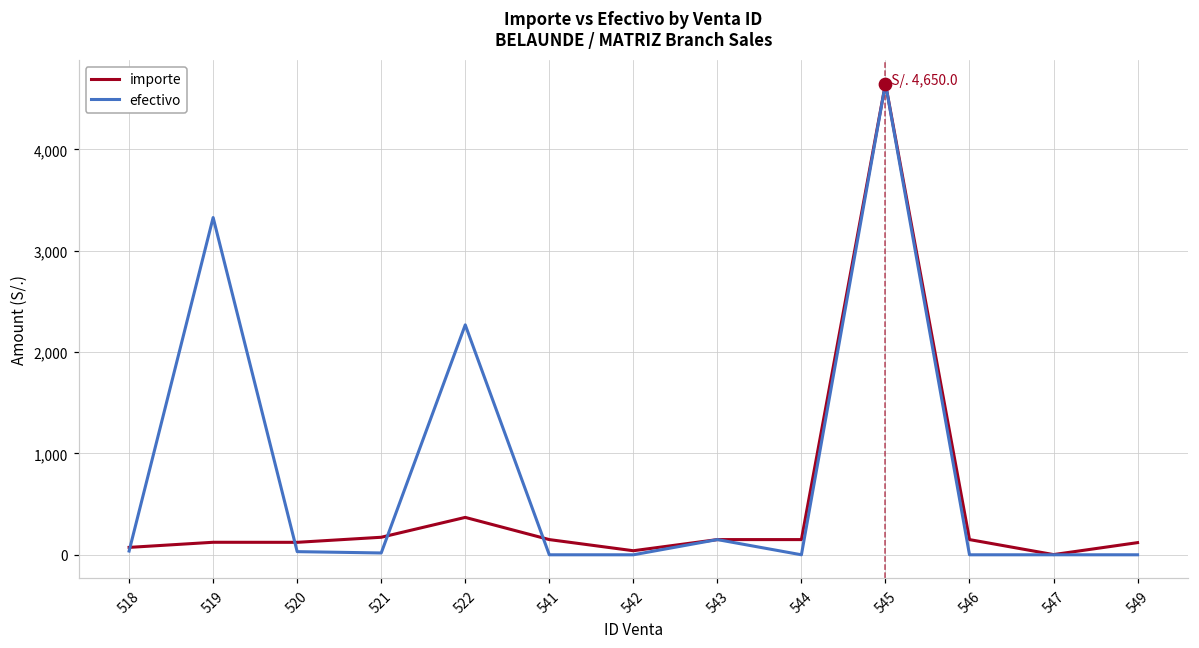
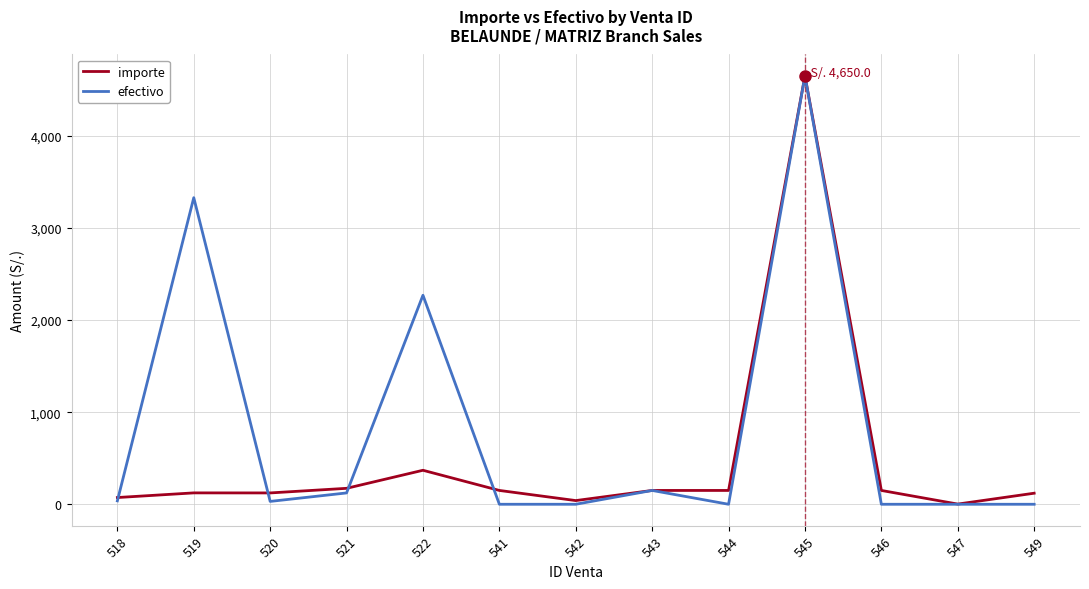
  {
    "efectivo": {
      "518": "0",
      "519": "3,300",
      "520": "0",
-     "521": "0",
+     "521": "100",
      "522": "2,300",
      "541": "0",
      "542": "0",
      "544": "0",
      "546": "0",
      "549": "0"
    }
  }
